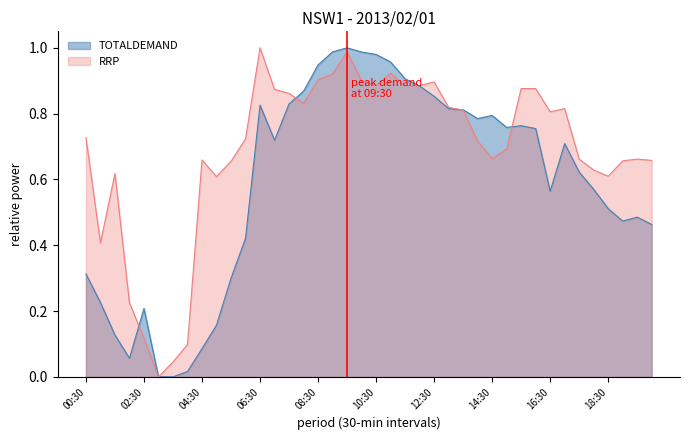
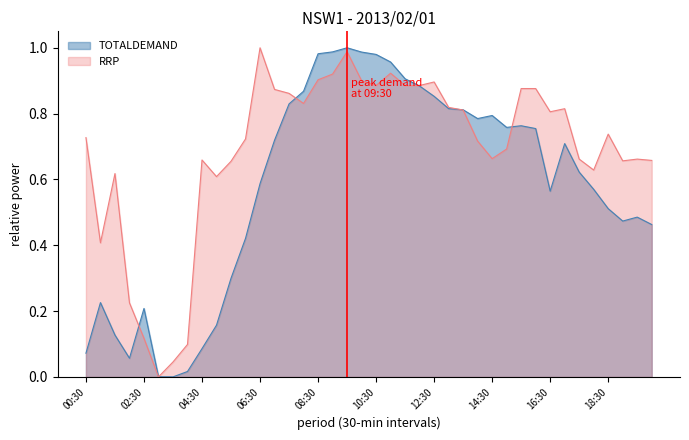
  {
    "TOTALDEMAND": {
-     "00:30": 0.31,
+     "00:30": 0.07,
      "02:30": 0.21,
      "04:30": 0.09,
-     "06:30": 0.83,
-     "08:30": 0.95,
+     "06:30": 0.59,
+     "08:30": 0.98,
      "10:30": 0.98,
      "12:30": 0.85,
      "14:30": 0.79,
      "16:30": 0.56,
      "18:30": 0.51
    },
    "RRP": {
      "00:30": 0.73,
      "02:30": 0.12,
      "04:30": 0.66,
      "06:30": 1.00,
      "08:30": 0.90,
      "12:30": 0.90,
      "14:30": 0.66,
      "16:30": 0.81,
-     "18:30": 0.61
+     "18:30": 0.74
    }
  }
